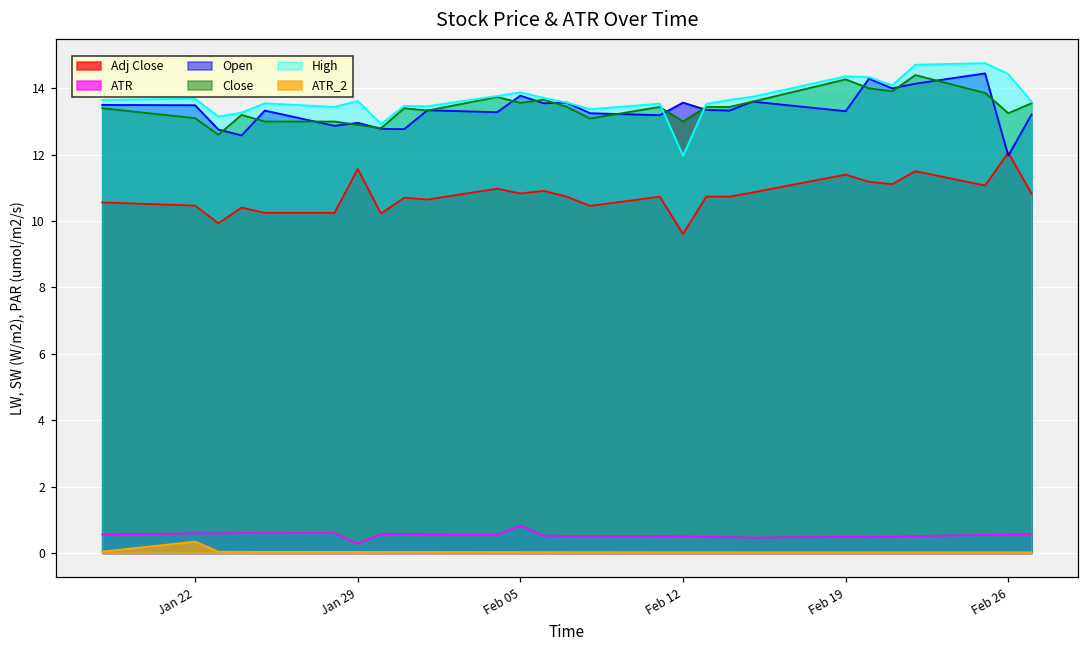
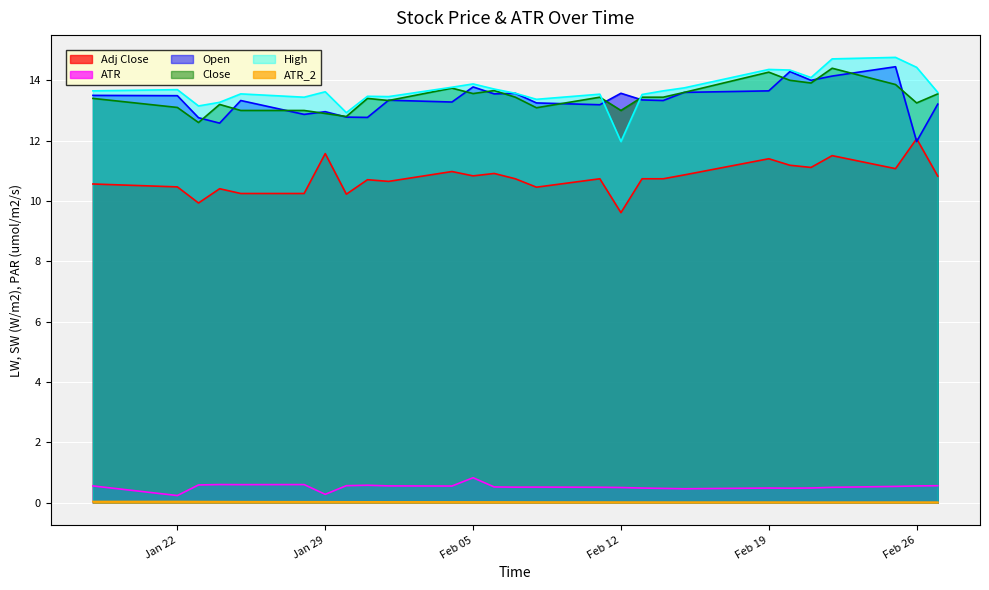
  {
    "Adj Close": {
      "Jan 22": 10.5,
      "Jan 29": 11.6,
      "Feb 05": 10.8,
      "Feb 12": 9.6,
      "Feb 19": 11.4,
      "Feb 26": 12.1
    },
    "ATR": {
-     "Jan 22": 0.6,
+     "Jan 22": 0.2,
      "Jan 29": 0.3,
      "Feb 05": 0.8,
      "Feb 12": 0.5,
      "Feb 19": 0.5,
      "Feb 26": 0.6
    },
    "Open": {
      "Jan 22": 13.5,
      "Feb 05": 13.8,
      "Feb 12": 13.6,
-     "Feb 19": 13.3,
+     "Feb 19": 13.7,
      "Feb 26": 12.0
    },
    "Close": {
      "Jan 22": 13.1,
      "Feb 05": 13.6,
      "Feb 12": 13.0,
      "Feb 19": 14.3,
      "Feb 26": 13.3
    },
    "High": {
      "Jan 22": 13.7,
      "Jan 29": 13.6,
      "Feb 05": 13.9,
      "Feb 12": 12.0,
      "Feb 19": 14.4,
      "Feb 26": 14.4
    },
    "ATR_2": {
-     "Jan 22": 0.3,
+     "Jan 22": 0.0,
      "Jan 29": 0.0,
      "Feb 05": 0.0,
      "Feb 12": 0.0,
      "Feb 19": 0.0,
      "Feb 26": 0.0
    }
  }
